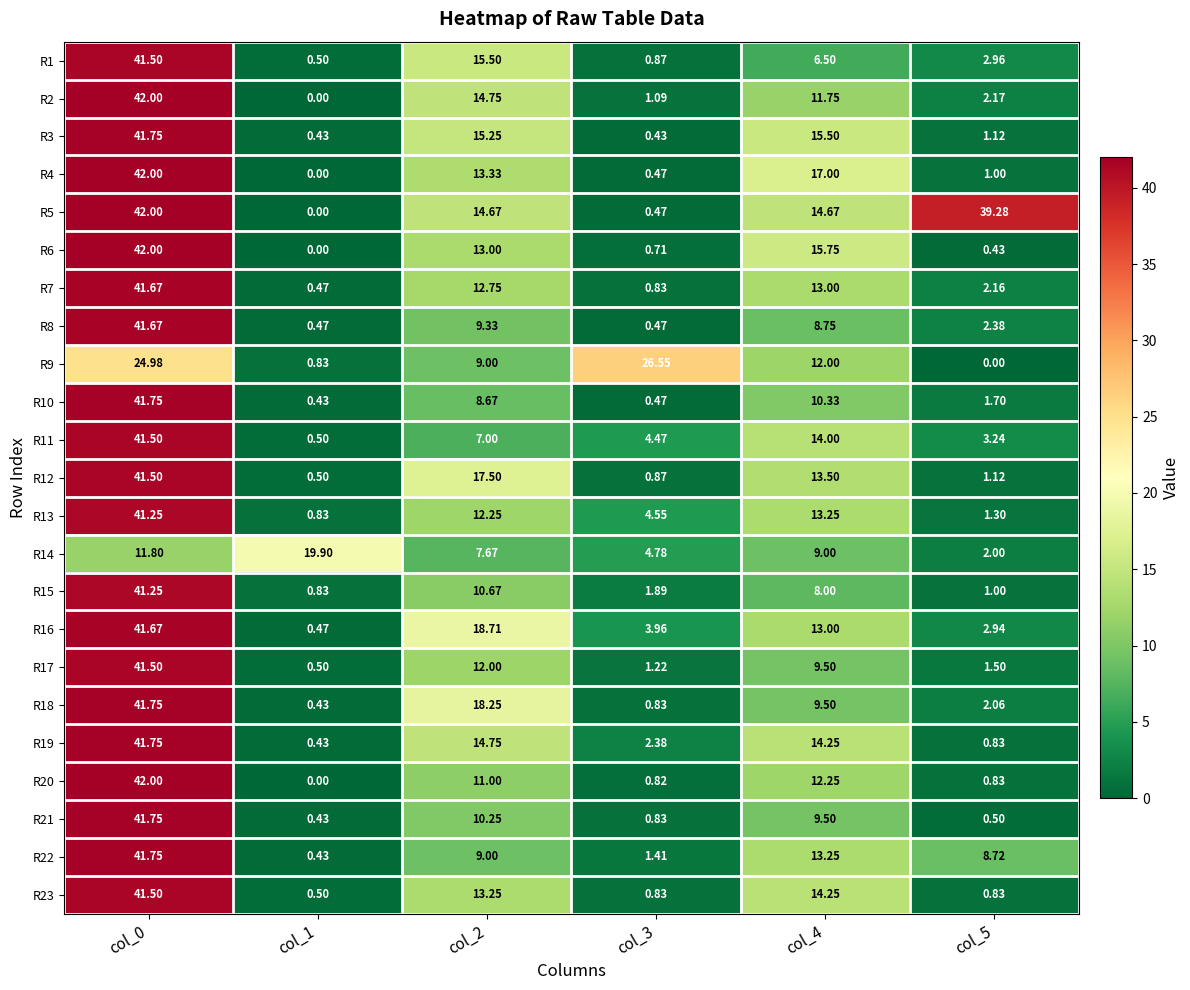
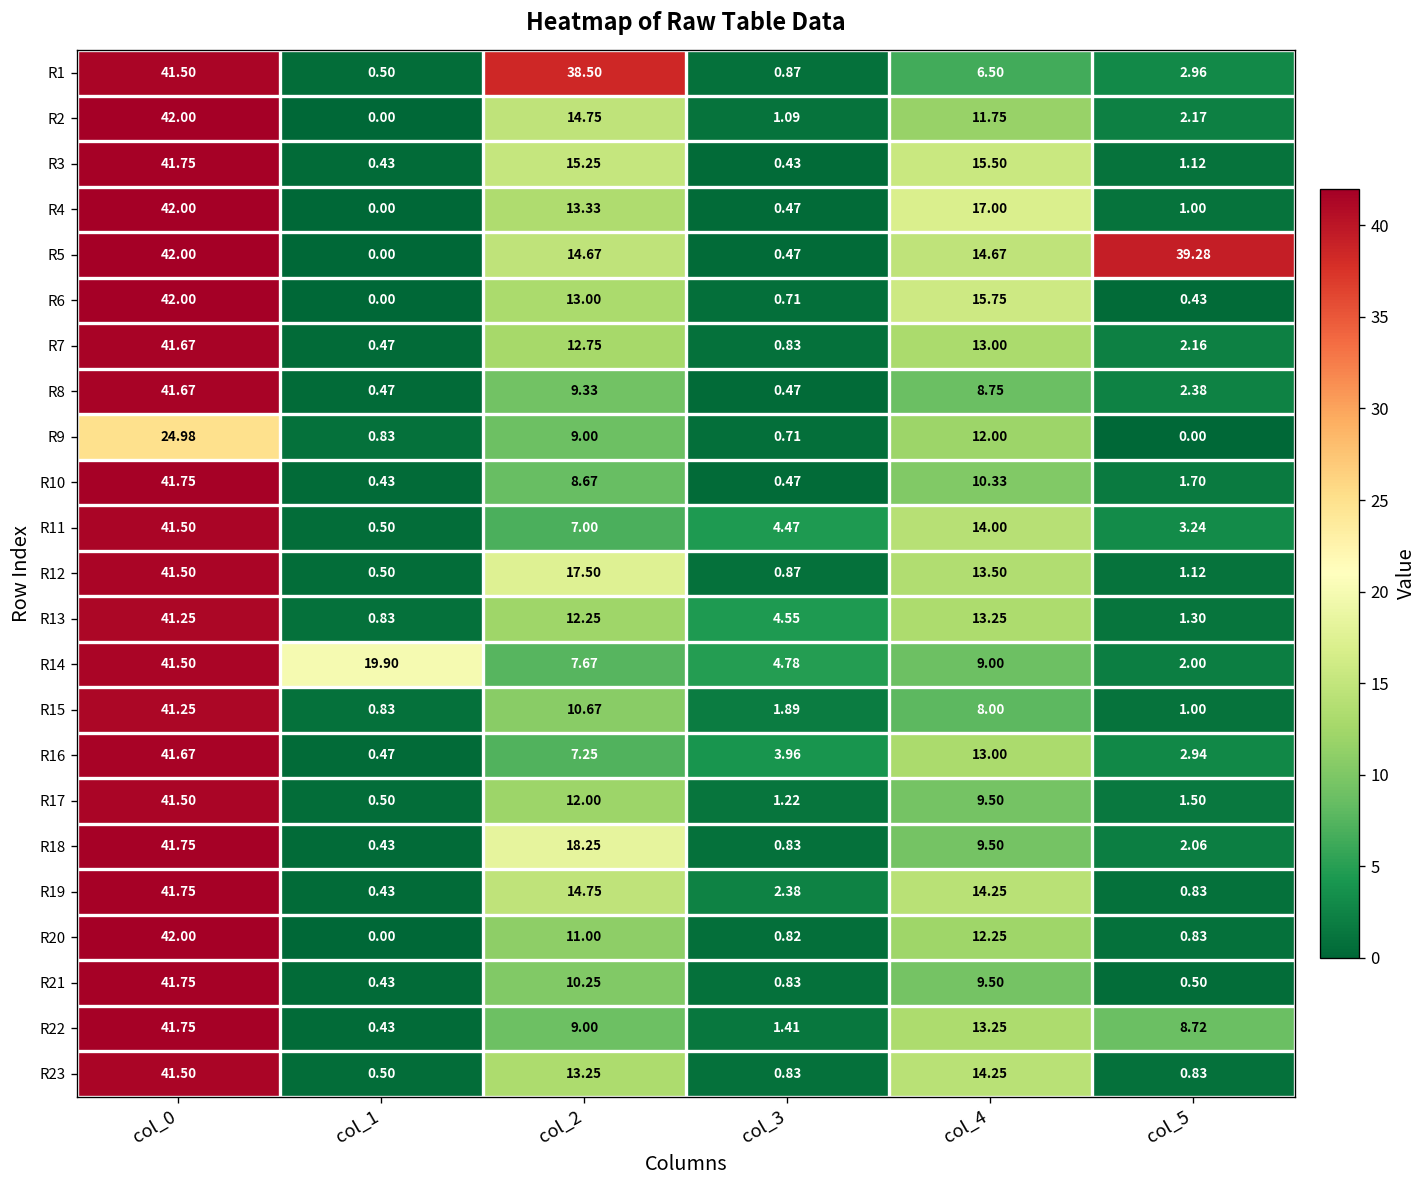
  {
    "R1": {
      "col_0": 41.50,
      "col_1": 0.50,
-     "col_2": 15.50,
+     "col_2": 38.50,
      "col_3": 0.87,
      "col_4": 6.50,
      "col_5": 2.96
    },
    "R2": {
      "col_0": 42.00,
      "col_1": 0.00,
      "col_2": 14.75,
      "col_3": 1.09,
      "col_4": 11.75,
      "col_5": 2.17
    },
    "R3": {
      "col_0": 41.75,
      "col_1": 0.43,
      "col_2": 15.25,
      "col_3": 0.43,
      "col_4": 15.50,
      "col_5": 1.12
    },
    "R4": {
      "col_0": 42.00,
      "col_1": 0.00,
      "col_2": 13.33,
      "col_3": 0.47,
      "col_4": 17.00,
      "col_5": 1.00
    },
    "R5": {
      "col_0": 42.00,
      "col_1": 0.00,
      "col_2": 14.67,
      "col_3": 0.47,
      "col_4": 14.67,
      "col_5": 39.28
    },
    "R6": {
      "col_0": 42.00,
      "col_1": 0.00,
      "col_2": 13.00,
      "col_3": 0.71,
      "col_4": 15.75,
      "col_5": 0.43
    },
    "R7": {
      "col_0": 41.67,
      "col_1": 0.47,
      "col_2": 12.75,
      "col_3": 0.83,
      "col_4": 13.00,
      "col_5": 2.16
    },
    "R8": {
      "col_0": 41.67,
      "col_1": 0.47,
      "col_2": 9.33,
      "col_3": 0.47,
      "col_4": 8.75,
      "col_5": 2.38
    },
    "R9": {
      "col_0": 24.98,
      "col_1": 0.83,
      "col_2": 9.00,
-     "col_3": 26.55,
+     "col_3": 0.71,
      "col_4": 12.00,
      "col_5": 0.00
    },
    "R10": {
      "col_0": 41.75,
      "col_1": 0.43,
      "col_2": 8.67,
      "col_3": 0.47,
      "col_4": 10.33,
      "col_5": 1.70
    },
    "R11": {
      "col_0": 41.50,
      "col_1": 0.50,
      "col_2": 7.00,
      "col_3": 4.47,
      "col_4": 14.00,
      "col_5": 3.24
    },
    "R12": {
      "col_0": 41.50,
      "col_1": 0.50,
      "col_2": 17.50,
      "col_3": 0.87,
      "col_4": 13.50,
      "col_5": 1.12
    },
    "R13": {
      "col_0": 41.25,
      "col_1": 0.83,
      "col_2": 12.25,
      "col_3": 4.55,
      "col_4": 13.25,
      "col_5": 1.30
    },
    "R14": {
-     "col_0": 11.80,
+     "col_0": 41.50,
      "col_1": 19.90,
      "col_2": 7.67,
      "col_3": 4.78,
      "col_4": 9.00,
      "col_5": 2.00
    },
    "R15": {
      "col_0": 41.25,
      "col_1": 0.83,
      "col_2": 10.67,
      "col_3": 1.89,
      "col_4": 8.00,
      "col_5": 1.00
    },
    "R16": {
      "col_0": 41.67,
      "col_1": 0.47,
-     "col_2": 18.71,
+     "col_2": 7.25,
      "col_3": 3.96,
      "col_4": 13.00,
      "col_5": 2.94
    },
    "R17": {
      "col_0": 41.50,
      "col_1": 0.50,
      "col_2": 12.00,
      "col_3": 1.22,
      "col_4": 9.50,
      "col_5": 1.50
    },
    "R18": {
      "col_0": 41.75,
      "col_1": 0.43,
      "col_2": 18.25,
      "col_3": 0.83,
      "col_4": 9.50,
      "col_5": 2.06
    },
    "R19": {
      "col_0": 41.75,
      "col_1": 0.43,
      "col_2": 14.75,
      "col_3": 2.38,
      "col_4": 14.25,
      "col_5": 0.83
    },
    "R20": {
      "col_0": 42.00,
      "col_1": 0.00,
      "col_2": 11.00,
      "col_3": 0.82,
      "col_4": 12.25,
      "col_5": 0.83
    },
    "R21": {
      "col_0": 41.75,
      "col_1": 0.43,
      "col_2": 10.25,
      "col_3": 0.83,
      "col_4": 9.50,
      "col_5": 0.50
    },
    "R22": {
      "col_0": 41.75,
      "col_1": 0.43,
      "col_2": 9.00,
      "col_3": 1.41,
      "col_4": 13.25,
      "col_5": 8.72
    },
    "R23": {
      "col_0": 41.50,
      "col_1": 0.50,
      "col_2": 13.25,
      "col_3": 0.83,
      "col_4": 14.25,
      "col_5": 0.83
    }
  }
